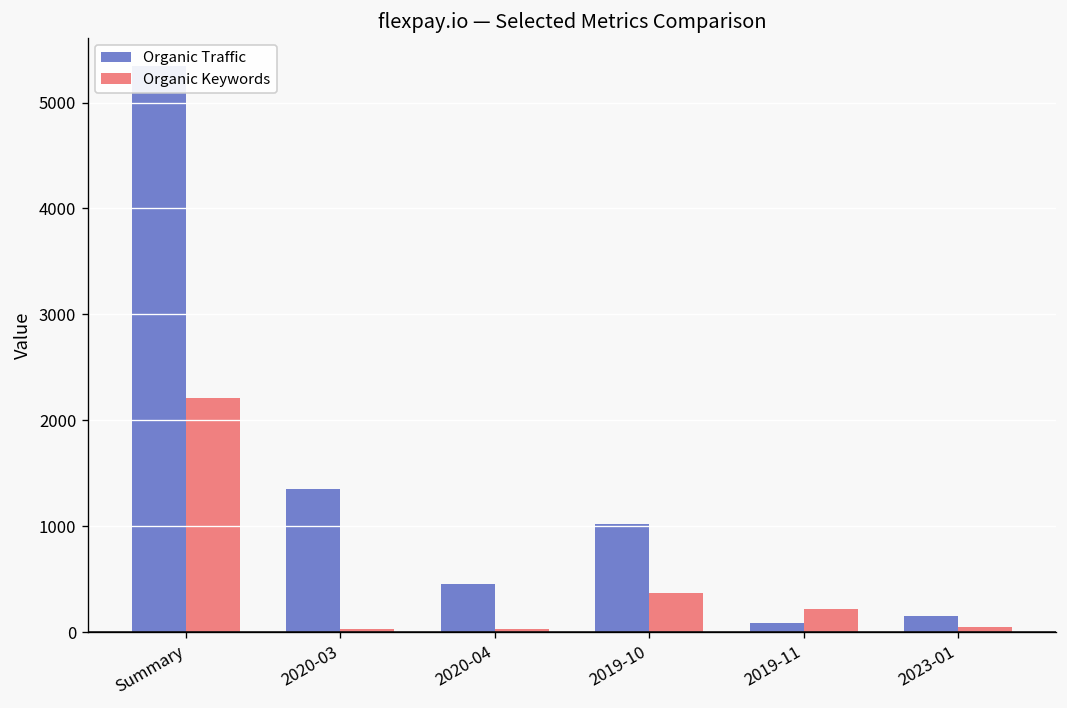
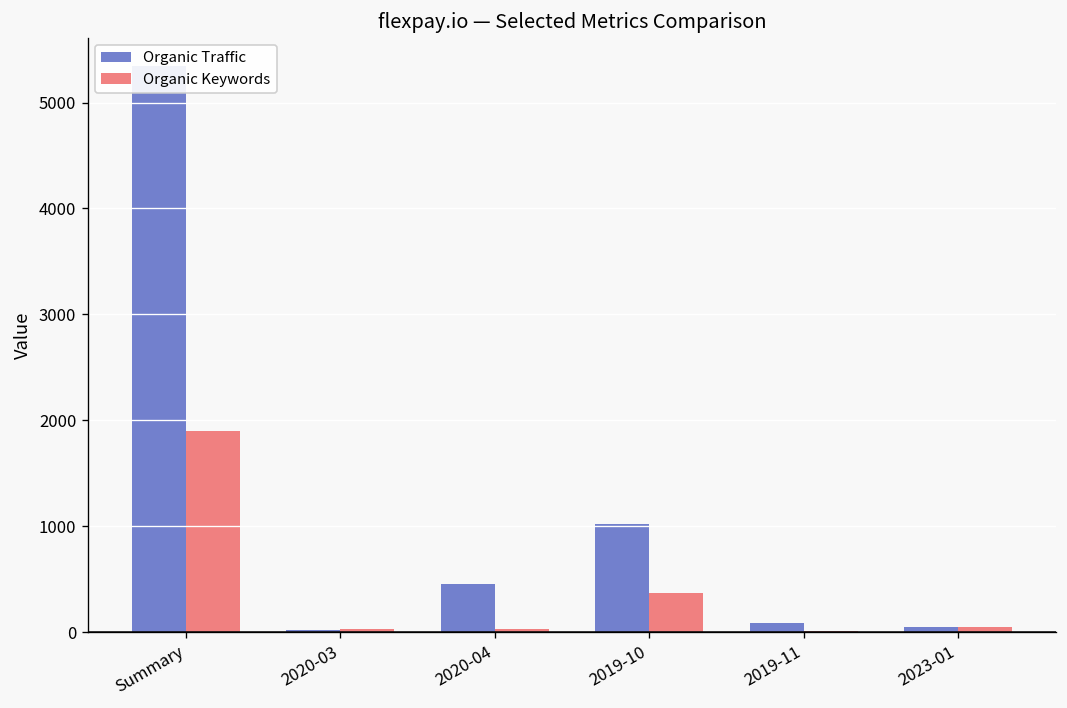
  {
    "Organic Traffic": {
-     "2020-03": 1400,
+     "2020-03": 0,
      "2020-04": 500,
      "2019-10": 1000,
      "2019-11": 100,
-     "2023-01": 100
+     "2023-01": 0
    },
    "Organic Keywords": {
-     "Summary": 2200,
+     "Summary": 1900,
      "2020-03": 0,
      "2019-10": 400,
-     "2019-11": 200,
+     "2019-11": 0,
      "2023-01": 100
    }
  }
